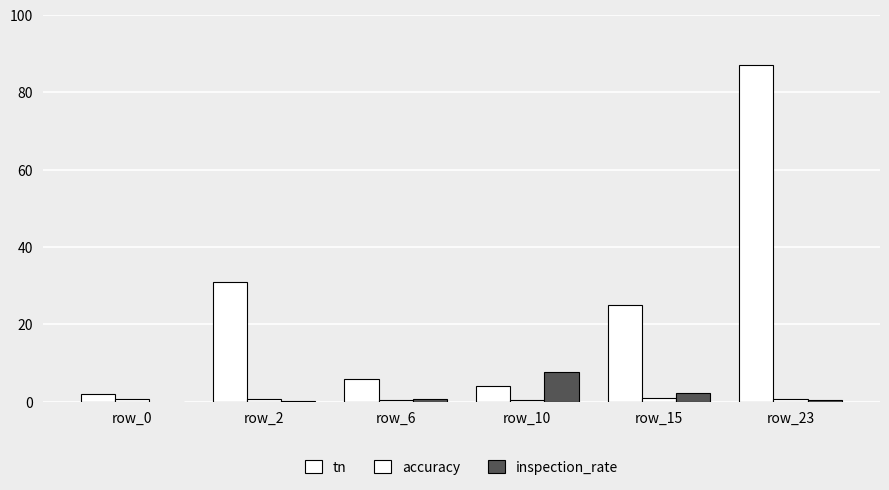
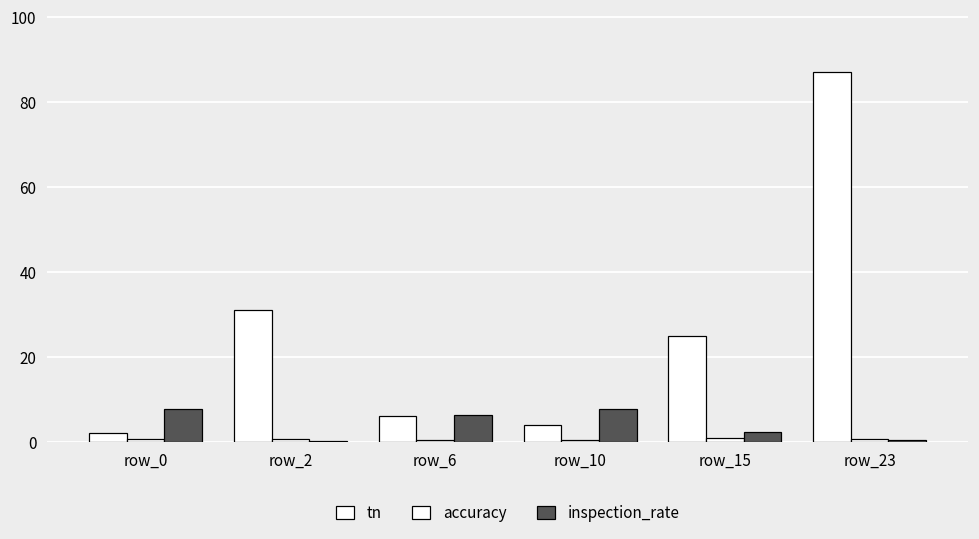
  {
    "inspection_rate": {
-     "row_0": 0,
-     "row_6": 1,
+     "row_0": 8,
+     "row_6": 6,
      "row_10": 8,
      "row_15": 2
    }
  }
